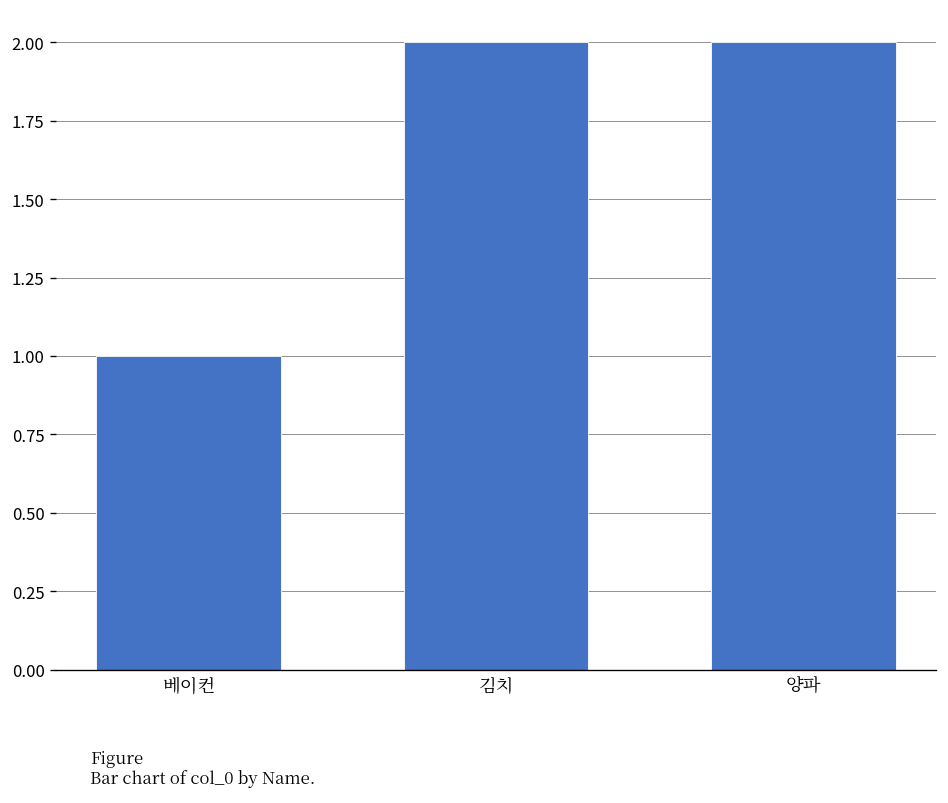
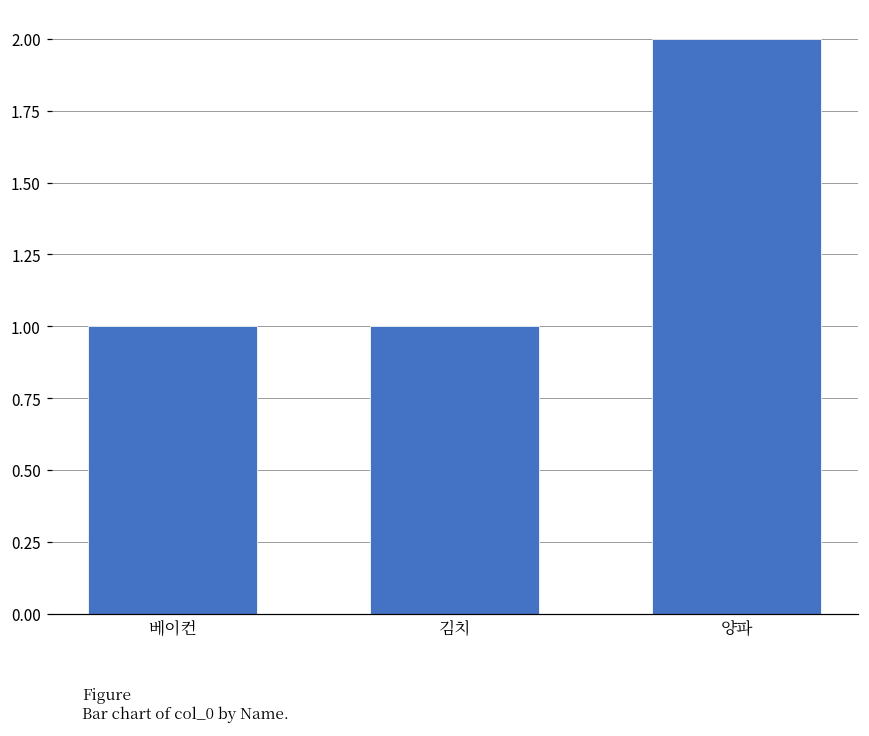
  {
    "베이컨": 1,
-   "김치": 2,
+   "김치": 1,
    "양파": 2
  }
